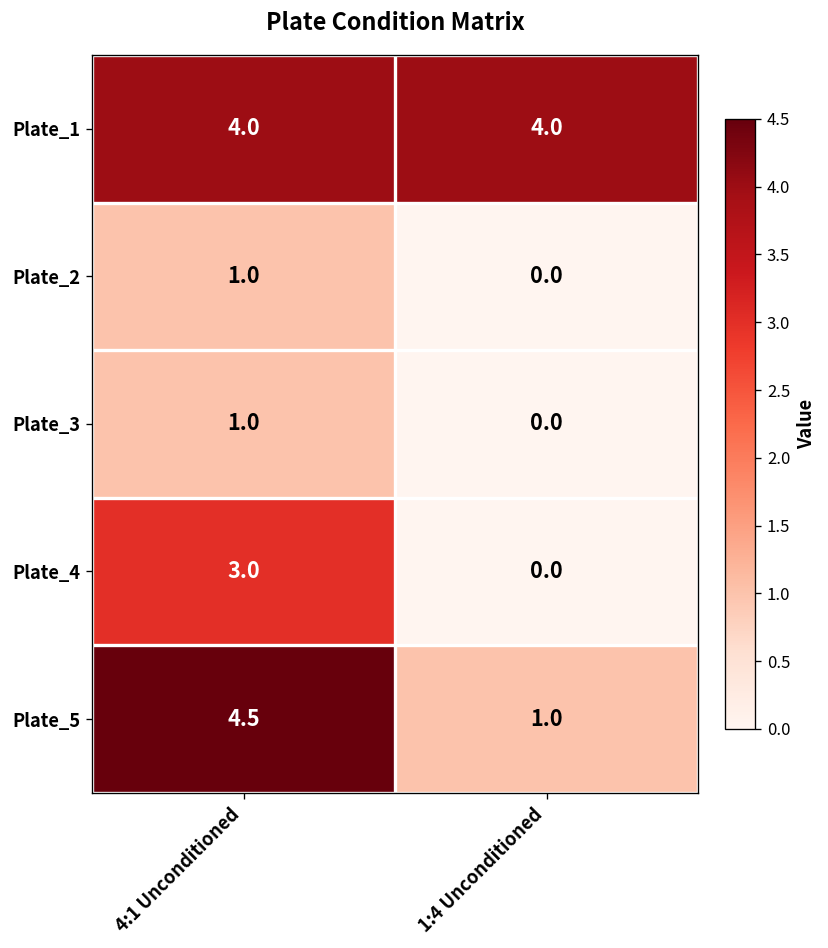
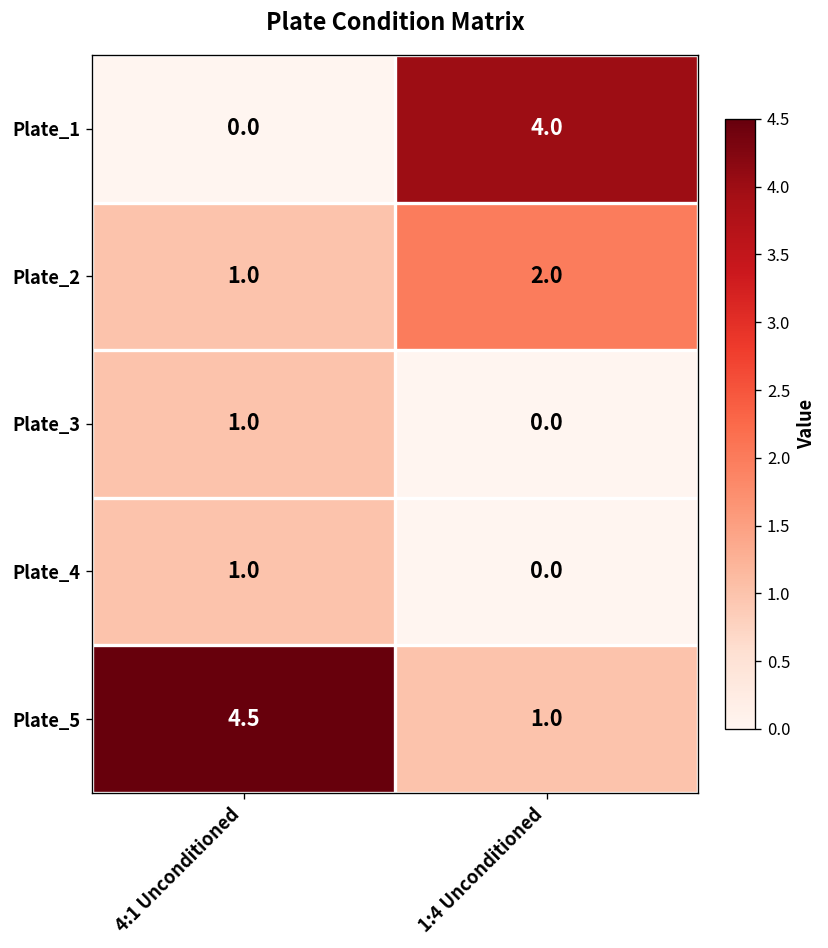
  {
    "Plate_1": {
-     "4:1 Unconditioned": 4.0,
+     "4:1 Unconditioned": 0.0,
      "1:4 Unconditioned": 4.0
    },
    "Plate_2": {
      "4:1 Unconditioned": 1.0,
-     "1:4 Unconditioned": 0.0
+     "1:4 Unconditioned": 2.0
    },
    "Plate_3": {
      "4:1 Unconditioned": 1.0,
      "1:4 Unconditioned": 0.0
    },
    "Plate_4": {
-     "4:1 Unconditioned": 3.0,
+     "4:1 Unconditioned": 1.0,
      "1:4 Unconditioned": 0.0
    },
    "Plate_5": {
      "4:1 Unconditioned": 4.5,
      "1:4 Unconditioned": 1.0
    }
  }
